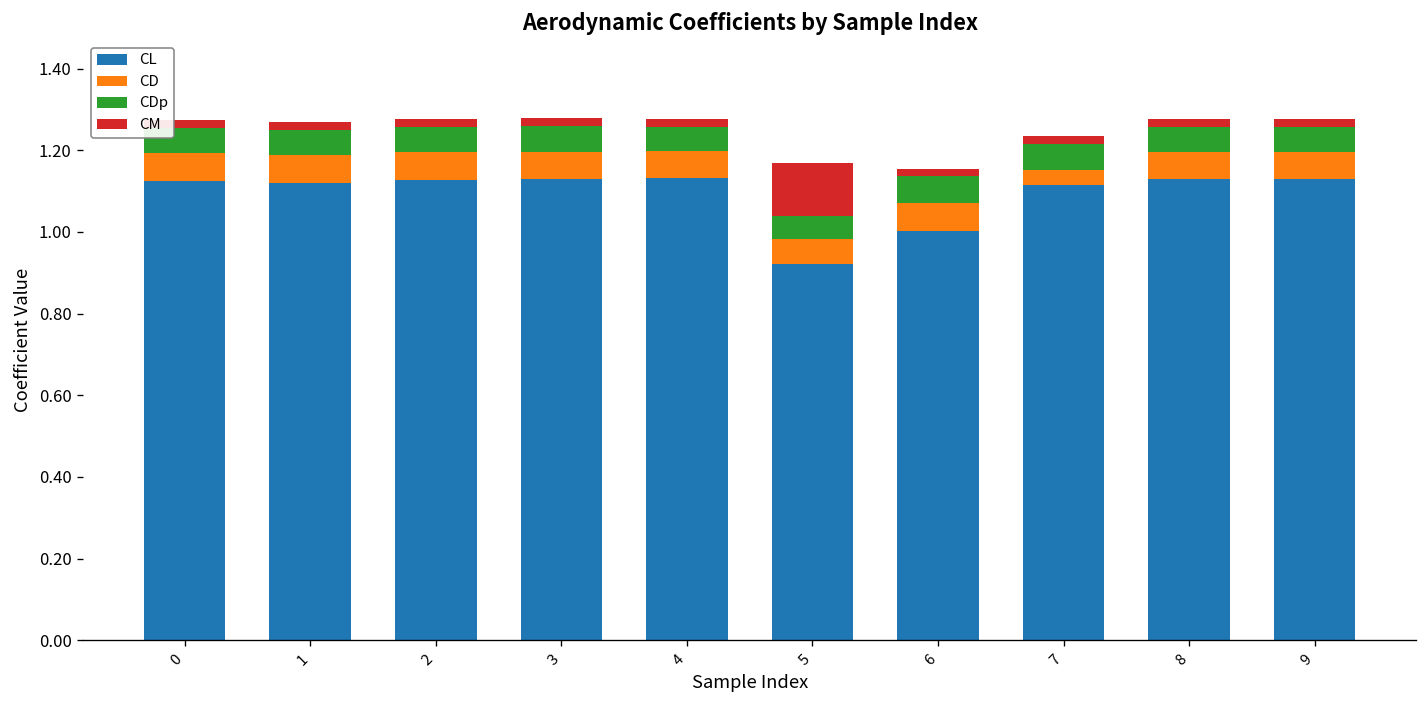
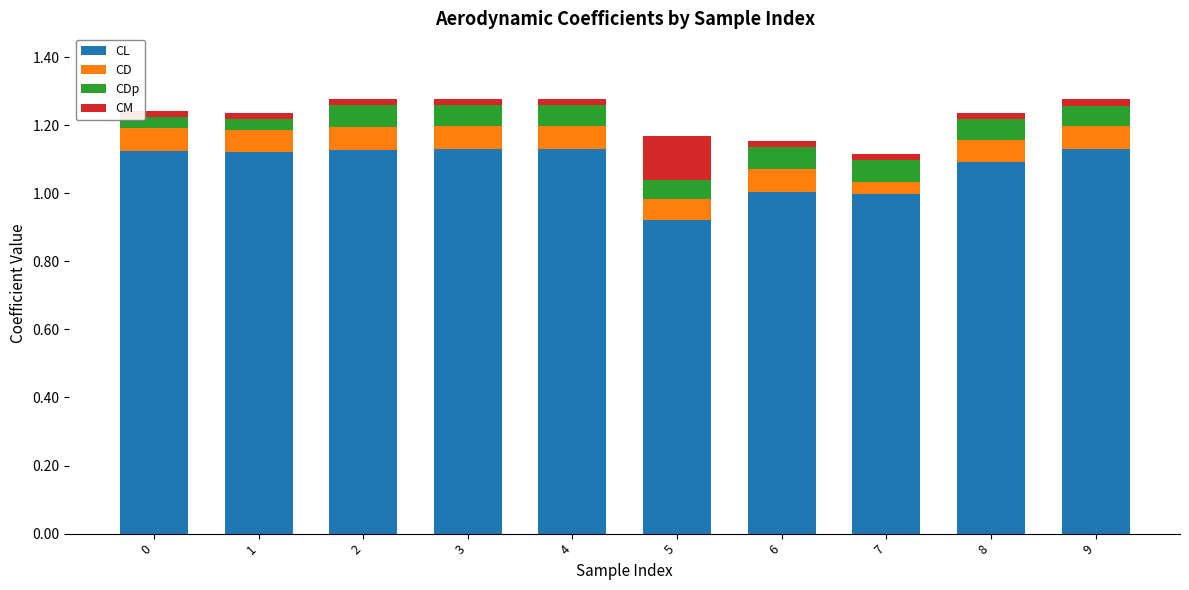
  {
    "CL": {
      "0": 1.12,
      "1": 1.12,
      "2": 1.13,
      "3": 1.13,
      "4": 1.13,
      "5": 0.92,
      "6": 1.00,
-     "7": 1.11,
-     "8": 1.13,
+     "7": 1.00,
+     "8": 1.09,
      "9": 1.13
    },
    "CD": {
      "0": 0.07,
      "1": 0.07,
      "2": 0.07,
      "3": 0.07,
      "4": 0.07,
      "5": 0.06,
      "6": 0.07,
      "7": 0.04,
      "8": 0.07,
      "9": 0.07
    },
    "CDp": {
-     "0": 0.06,
-     "1": 0.06,
+     "0": 0.03,
+     "1": 0.03,
      "2": 0.06,
      "3": 0.06,
      "4": 0.06,
      "5": 0.06,
      "6": 0.06,
      "7": 0.06,
      "8": 0.06,
      "9": 0.06
    },
    "CM": {
      "0": 0.02,
      "1": 0.02,
      "2": 0.02,
      "3": 0.02,
      "4": 0.02,
      "5": 0.13,
      "6": 0.02,
      "7": 0.02,
      "8": 0.02,
      "9": 0.02
    }
  }
